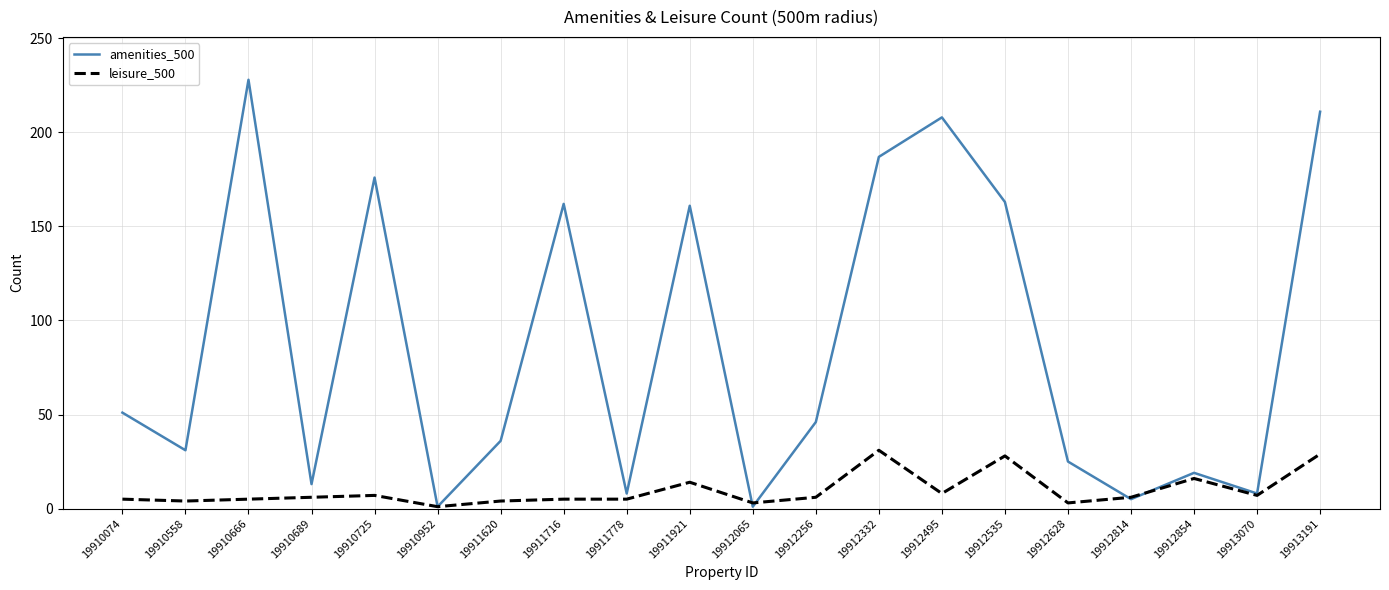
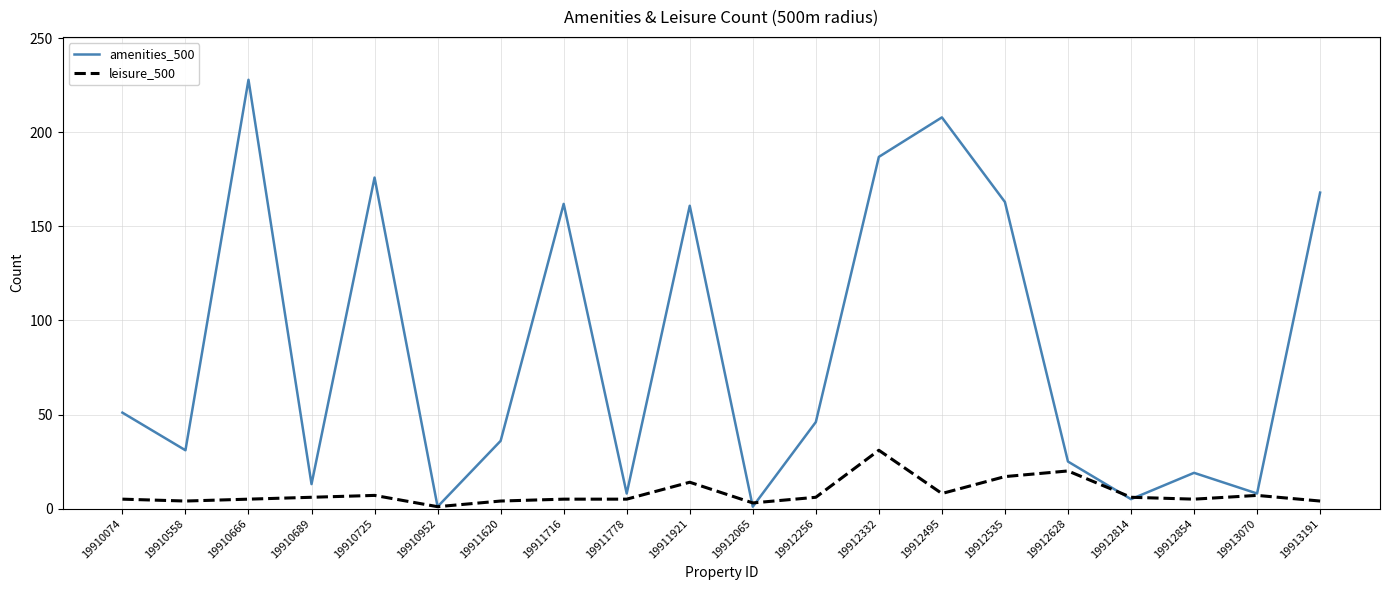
  {
    "amenities_500": {
      "19910074": 51,
      "19910558": 31,
      "19910666": 228,
      "19910689": 13,
      "19910725": 176,
      "19911620": 36,
      "19911716": 162,
      "19911778": 8,
      "19911921": 161,
      "19912065": 1,
      "19912256": 46,
      "19912332": 187,
      "19912495": 208,
      "19912535": 163,
      "19912628": 25,
      "19912854": 19,
-     "19913191": 211
+     "19913191": 168
    },
    "leisure_500": {
      "19910074": 5,
      "19910558": 4,
      "19910666": 5,
      "19910689": 6,
      "19910725": 7,
      "19911620": 4,
      "19911716": 5,
      "19911778": 5,
      "19911921": 14,
      "19912065": 3,
      "19912256": 6,
      "19912332": 31,
      "19912495": 8,
-     "19912535": 28,
-     "19912628": 3,
-     "19912854": 16,
-     "19913191": 29
+     "19912535": 17,
+     "19912628": 20,
+     "19912854": 5,
+     "19913191": 4
    }
  }
